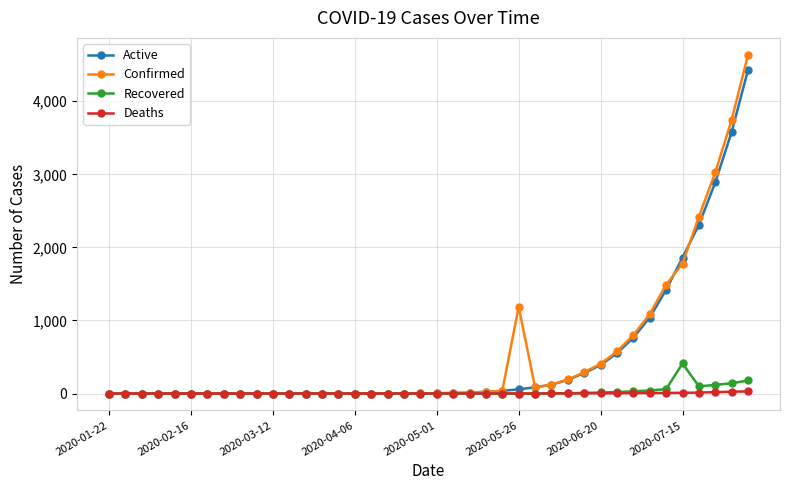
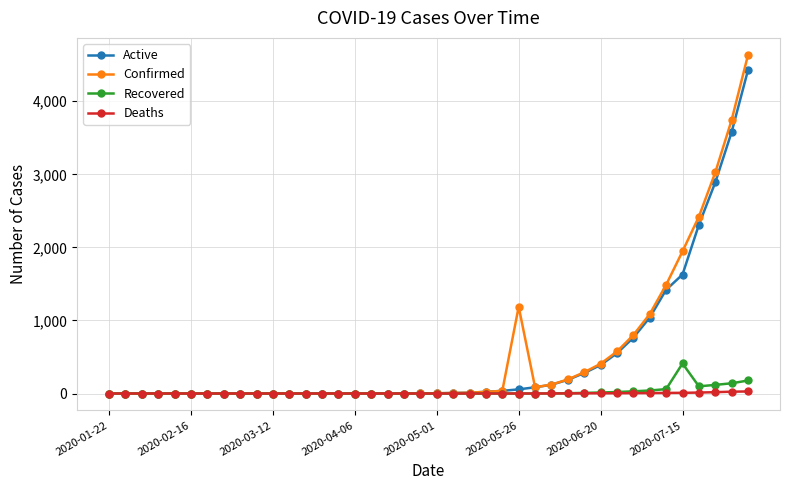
  {
    "Active": {
      "2020-05-26": "100",
-     "2020-07-15": "1,900"
+     "2020-07-15": "1,600"
    },
    "Confirmed": {
      "2020-05-26": "1,200",
-     "2020-07-15": "1,800"
+     "2020-07-15": "1,900"
    },
    "Recovered": {
      "2020-07-15": "400"
    },
    "Deaths": {
      "2020-07-15": "0"
    }
  }
